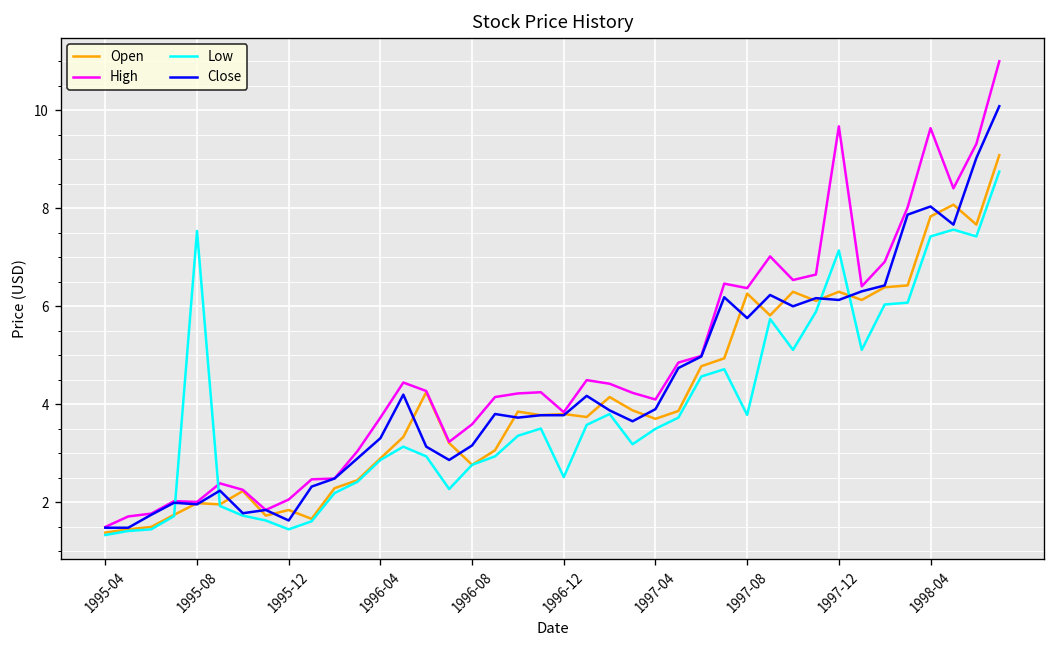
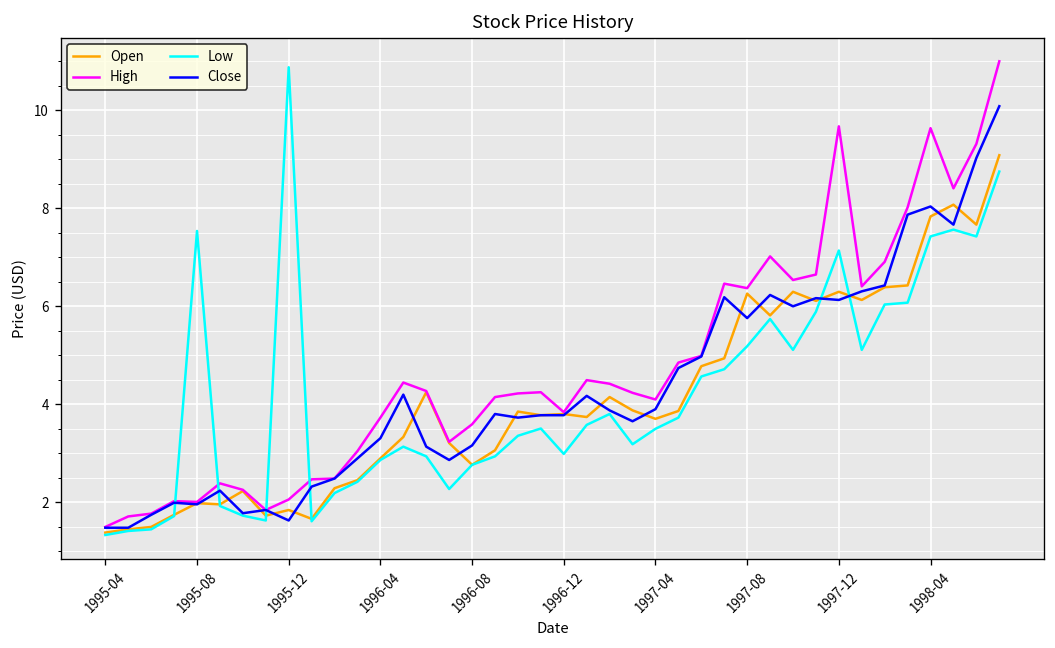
  {
    "Open": {
      "1995-12": 1.8,
      "1997-04": 3.7,
      "1997-08": 6.3,
      "1997-12": 6.3,
      "1998-04": 7.8
    },
    "High": {
      "1995-12": 2.1,
      "1996-04": 3.7,
      "1996-08": 3.6,
      "1997-04": 4.1,
      "1997-08": 6.4,
      "1997-12": 9.7,
      "1998-04": 9.6
    },
    "Low": {
      "1995-08": 7.5,
-     "1995-12": 1.4,
-     "1996-12": 2.5,
+     "1995-12": 10.9,
+     "1996-12": 3.0,
      "1997-04": 3.5,
-     "1997-08": 3.8,
+     "1997-08": 5.2,
      "1997-12": 7.1,
      "1998-04": 7.4
    },
    "Close": {
      "1995-12": 1.6,
      "1996-04": 3.3,
      "1996-08": 3.2,
      "1997-04": 3.9,
      "1997-08": 5.8,
      "1997-12": 6.1,
      "1998-04": 8.0
    }
  }
